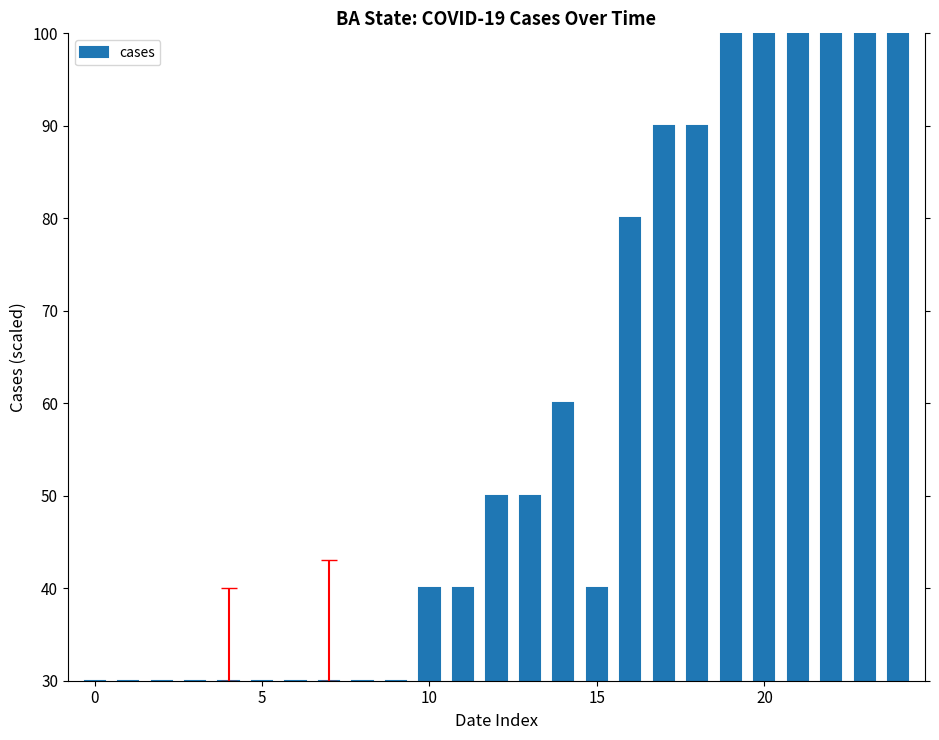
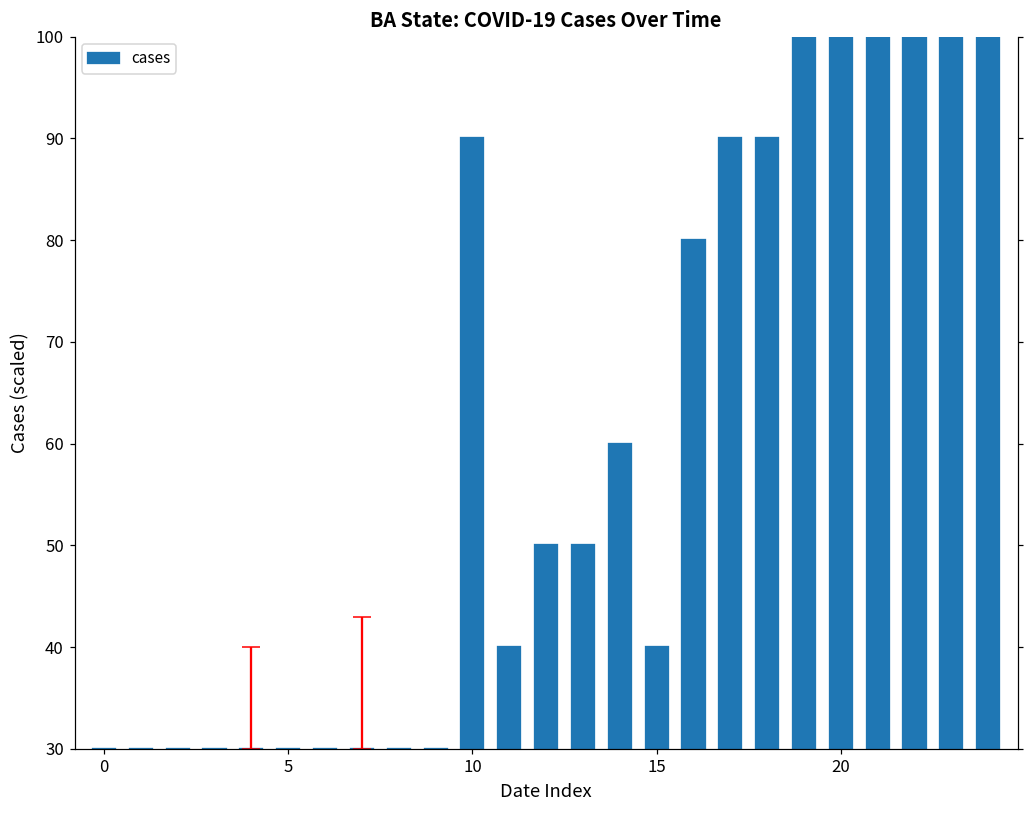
  {
    "cases": {
      "0": 30,
      "5": 30,
-     "10": 40,
+     "10": 90,
      "15": 40,
      "20": 100
    }
  }
